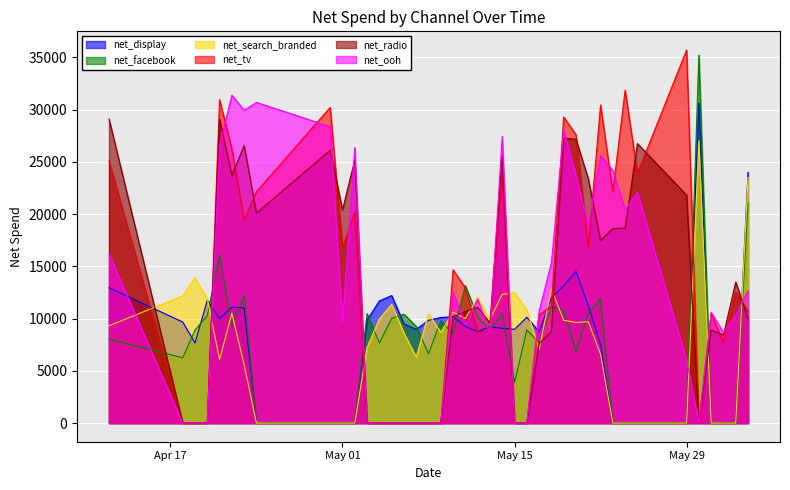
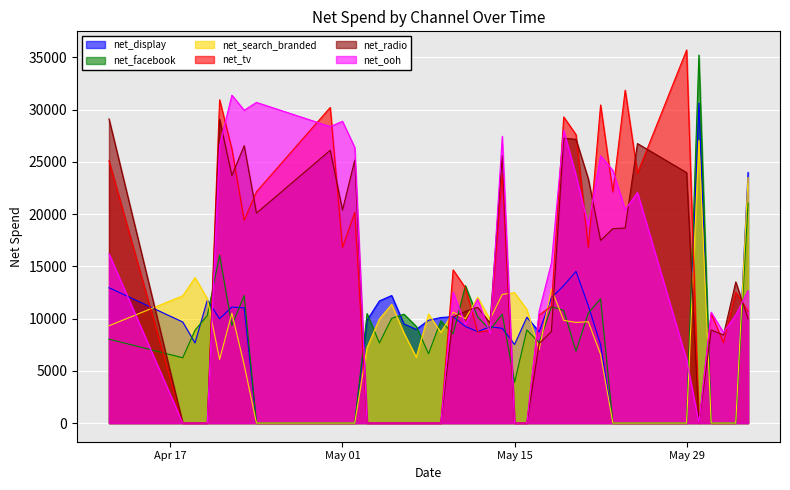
  {
    "net_display": {
-     "May 15": 9000
+     "May 15": 7500
    },
    "net_facebook": {
      "May 15": 3900
    },
    "net_search_branded": {
      "May 15": 12500
    },
    "net_tv": {
      "May 01": 16800,
      "May 29": 35700
    },
    "net_radio": {
      "May 01": 20400,
-     "May 29": 21800
+     "May 29": 24000
    },
    "net_ooh": {
-     "May 01": 9600,
+     "May 01": 28900,
      "May 29": 6000
    }
  }
